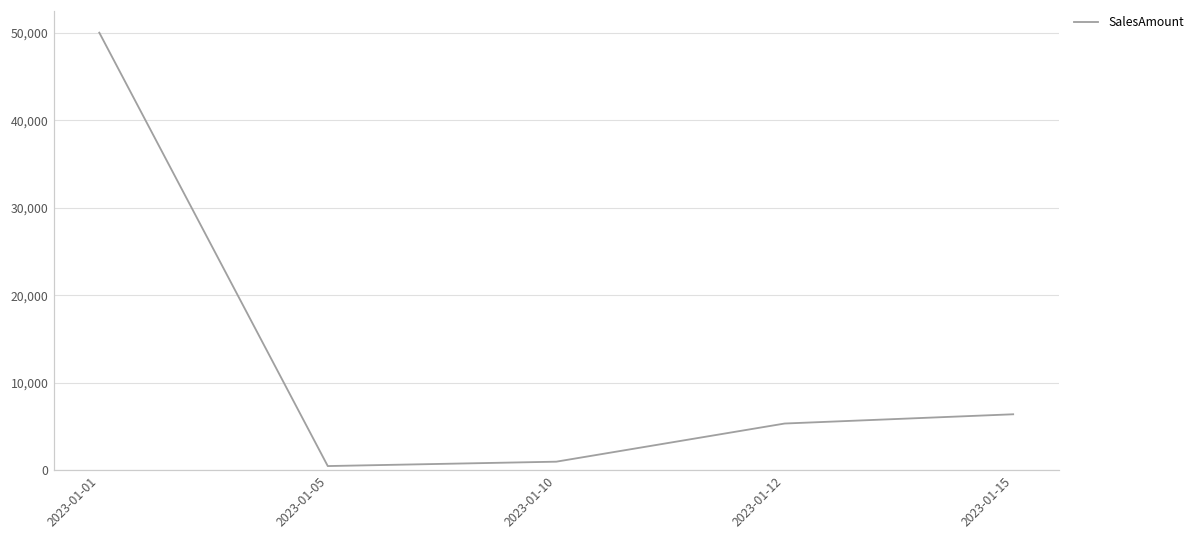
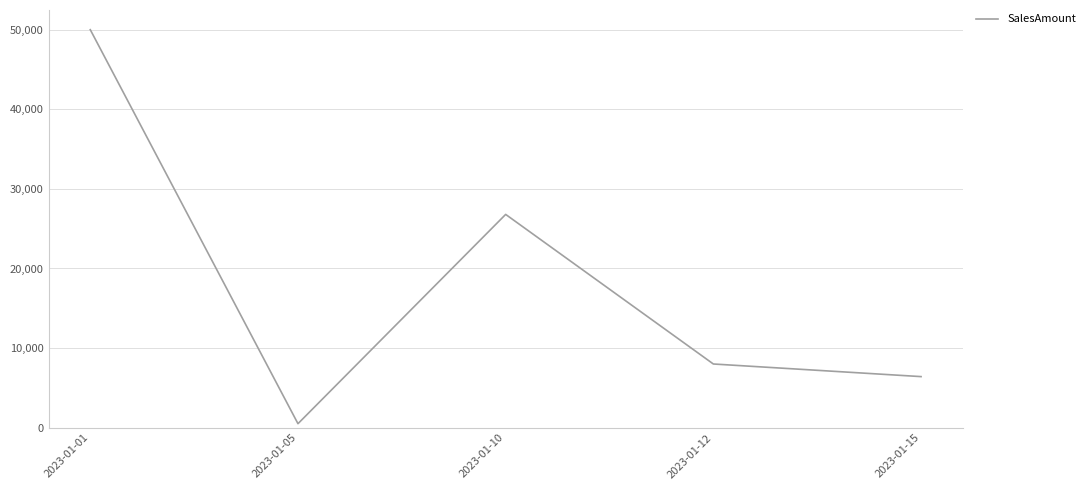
  {
    "2023-01-01": "50,000",
    "2023-01-05": "1,000",
-   "2023-01-10": "1,000",
-   "2023-01-12": "5,000",
+   "2023-01-10": "27,000",
+   "2023-01-12": "8,000",
    "2023-01-15": "6,000"
  }
